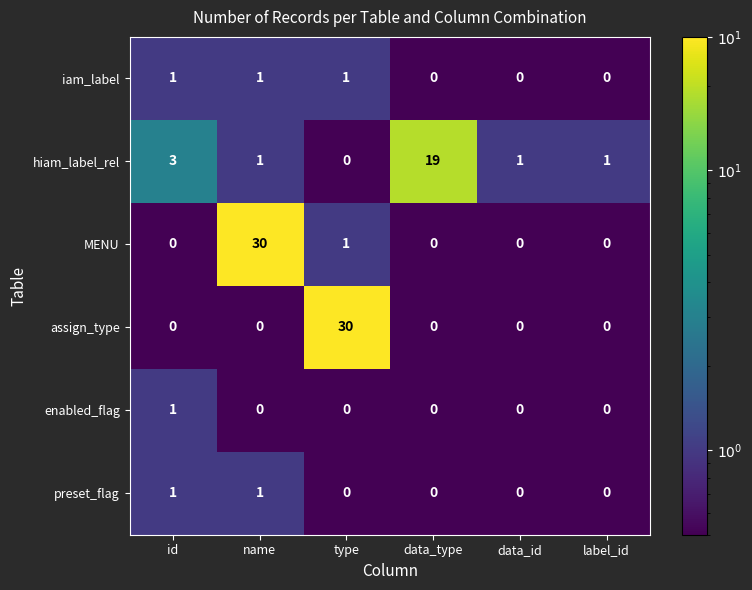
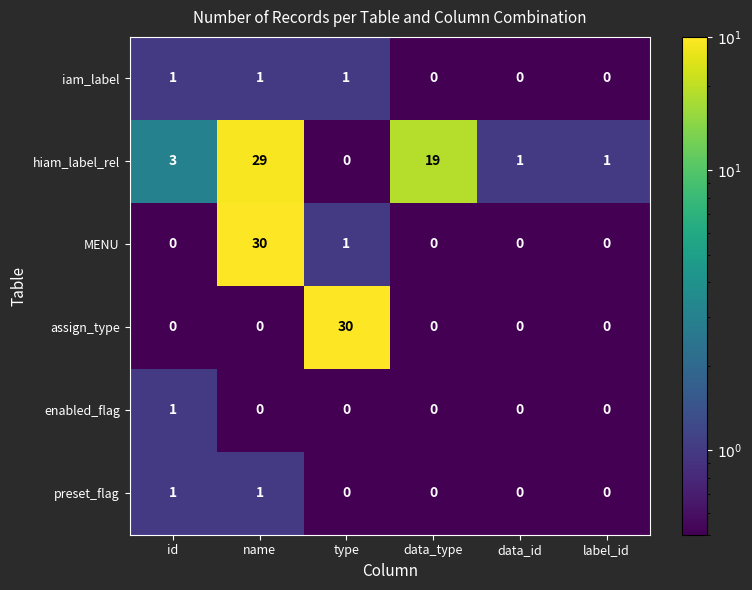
  {
    "iam_label": {
      "id": 1,
      "name": 1,
      "type": 1,
      "data_type": 0,
      "data_id": 0,
      "label_id": 0
    },
    "hiam_label_rel": {
      "id": 3,
-     "name": 1,
+     "name": 29,
      "type": 0,
      "data_type": 19,
      "data_id": 1,
      "label_id": 1
    },
    "MENU": {
      "id": 0,
      "name": 30,
      "type": 1,
      "data_type": 0,
      "data_id": 0,
      "label_id": 0
    },
    "assign_type": {
      "id": 0,
      "name": 0,
      "type": 30,
      "data_type": 0,
      "data_id": 0,
      "label_id": 0
    },
    "enabled_flag": {
      "id": 1,
      "name": 0,
      "type": 0,
      "data_type": 0,
      "data_id": 0,
      "label_id": 0
    },
    "preset_flag": {
      "id": 1,
      "name": 1,
      "type": 0,
      "data_type": 0,
      "data_id": 0,
      "label_id": 0
    }
  }
